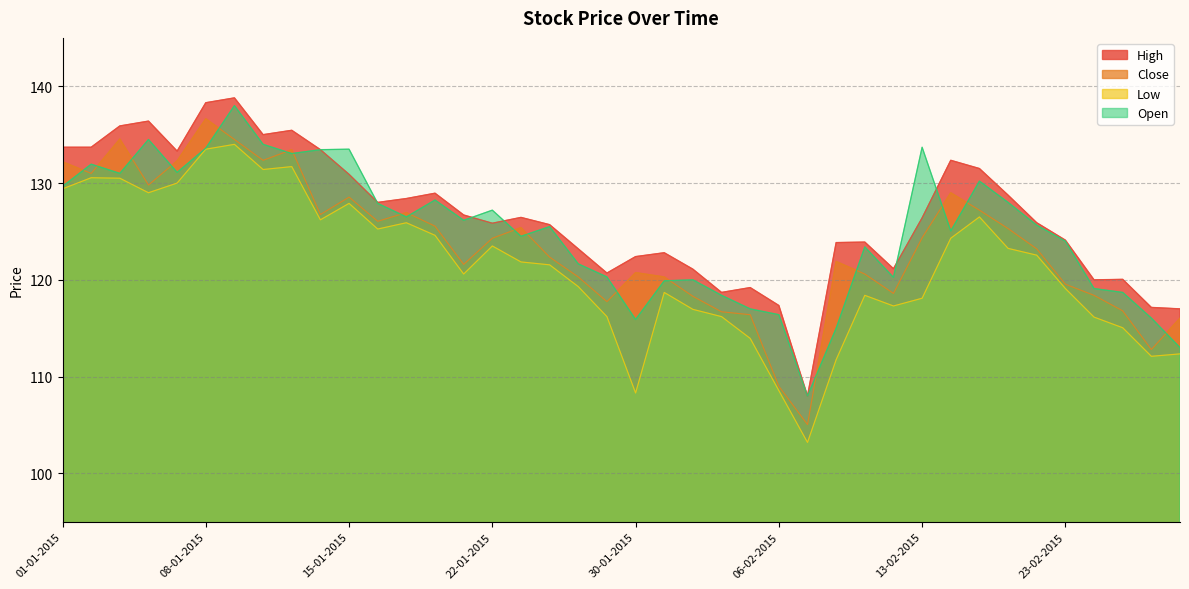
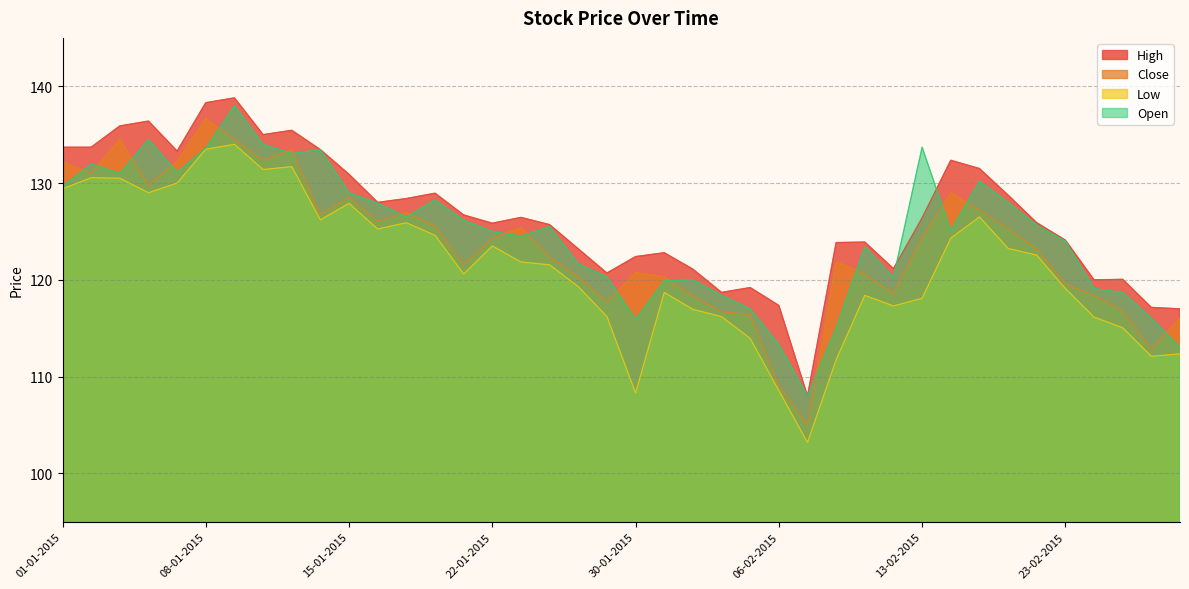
  {
    "Low": {
      "15-01-2015": 128,
      "22-01-2015": 124,
      "30-01-2015": 108,
      "06-02-2015": 109,
      "13-02-2015": 118,
      "23-02-2015": 119
    },
    "Open": {
-     "15-01-2015": 134,
-     "22-01-2015": 127,
+     "15-01-2015": 129,
+     "22-01-2015": 125,
      "30-01-2015": 116,
-     "06-02-2015": 116,
+     "06-02-2015": 113,
      "13-02-2015": 134
    }
  }
